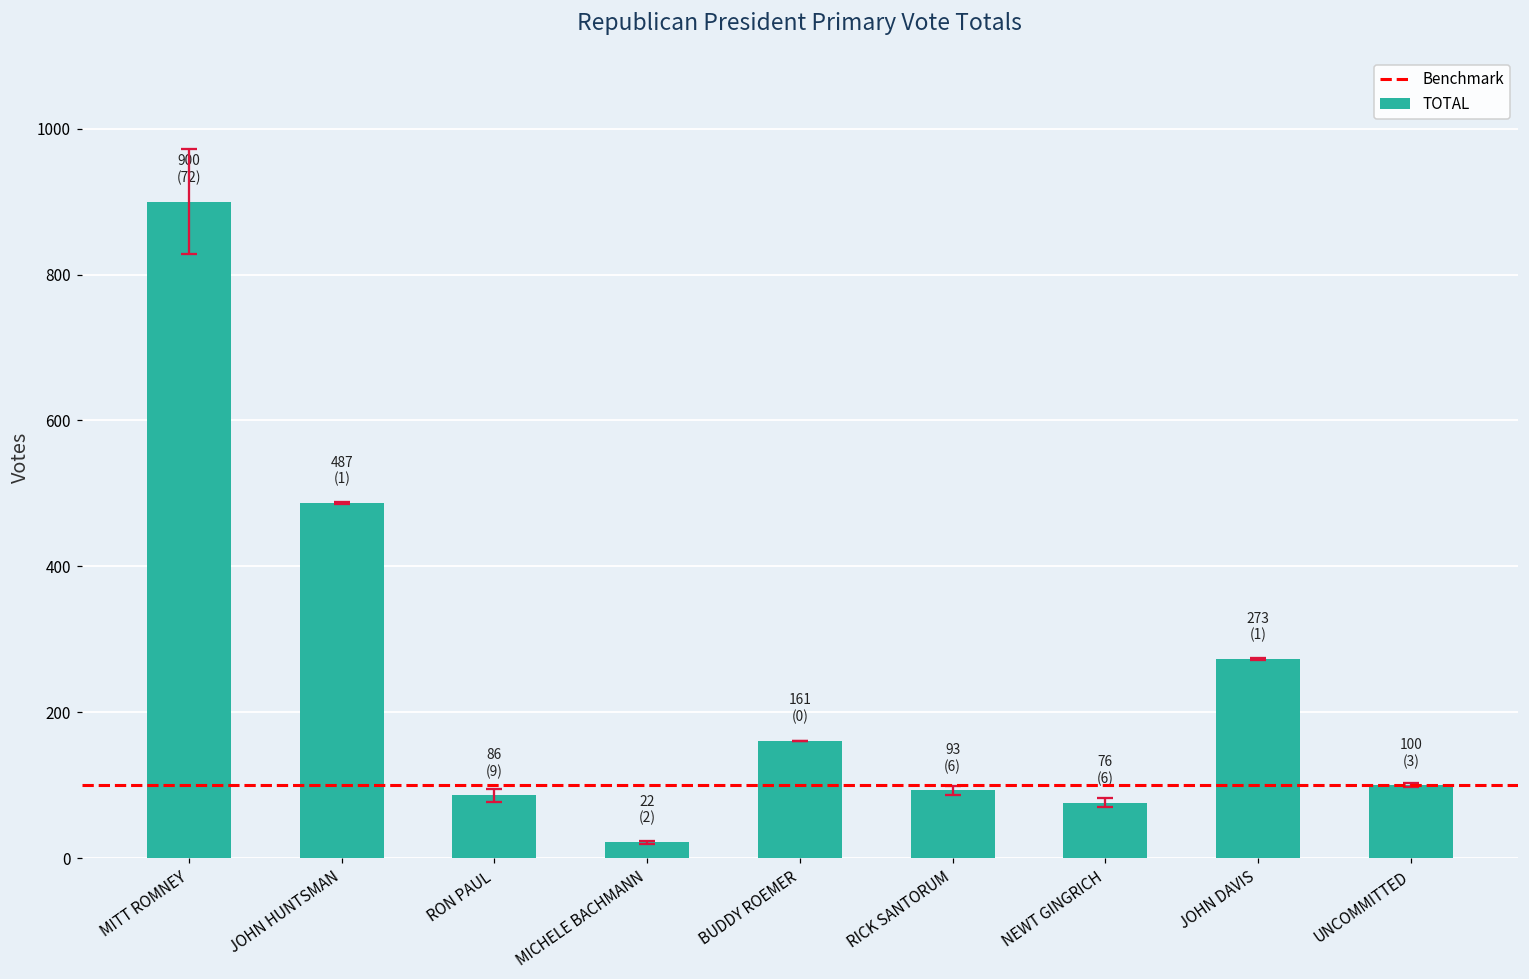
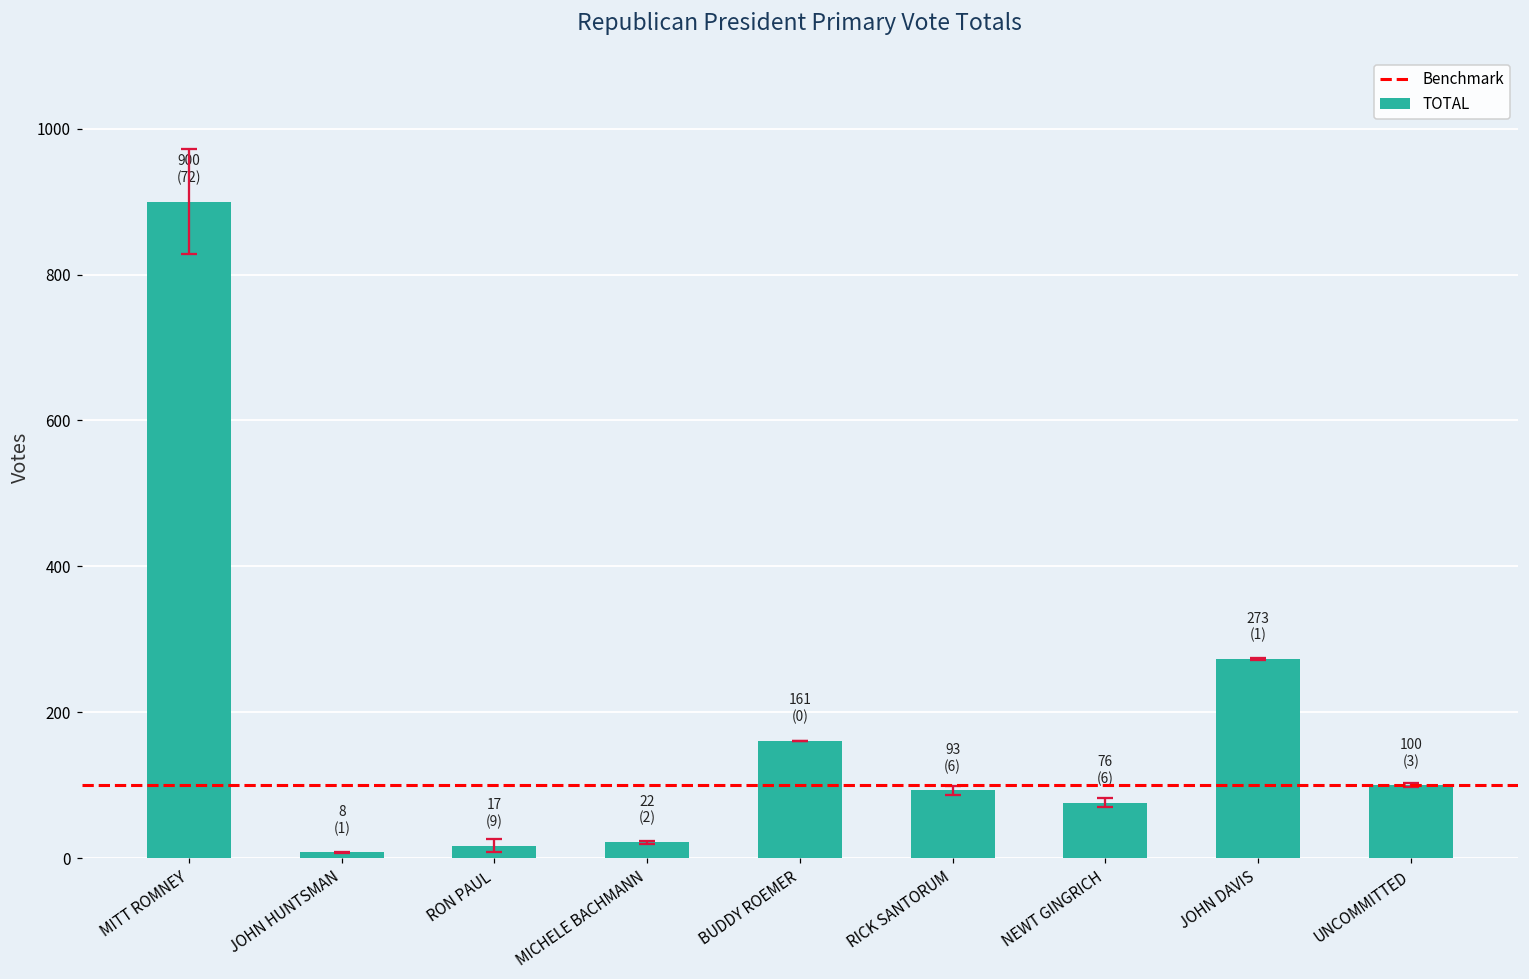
  {
    "TOTAL": {
      "MITT ROMNEY": 900,
-     "JOHN HUNTSMAN": 487,
-     "RON PAUL": 86,
+     "JOHN HUNTSMAN": 8,
+     "RON PAUL": 17,
      "MICHELE BACHMANN": 22,
      "BUDDY ROEMER": 161,
      "RICK SANTORUM": 93,
      "NEWT GINGRICH": 76,
      "JOHN DAVIS": 273,
      "UNCOMMITTED": 100
    }
  }
